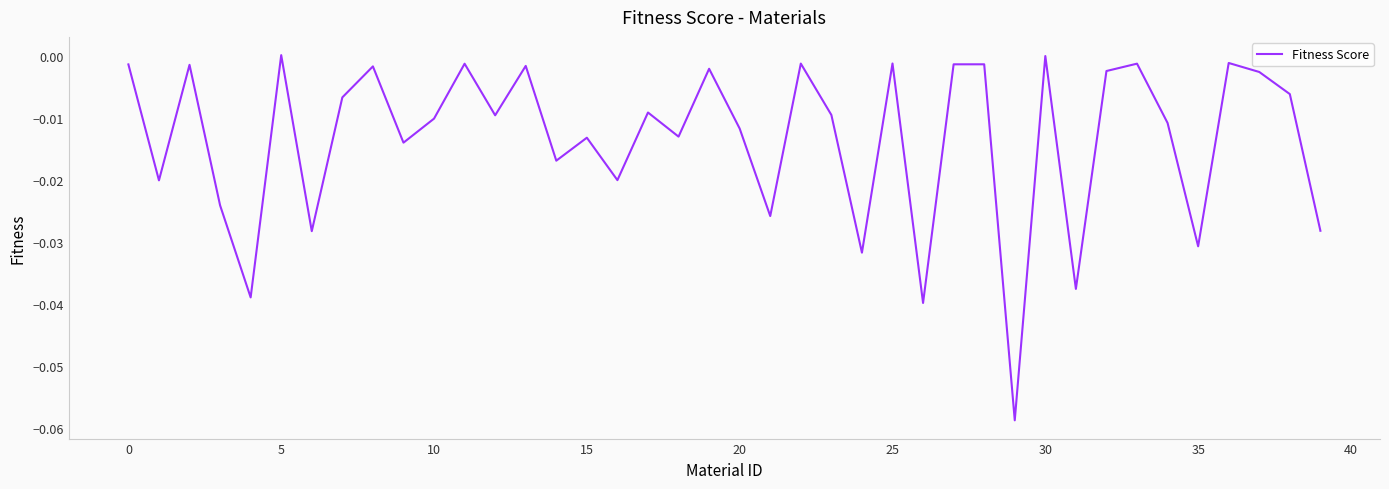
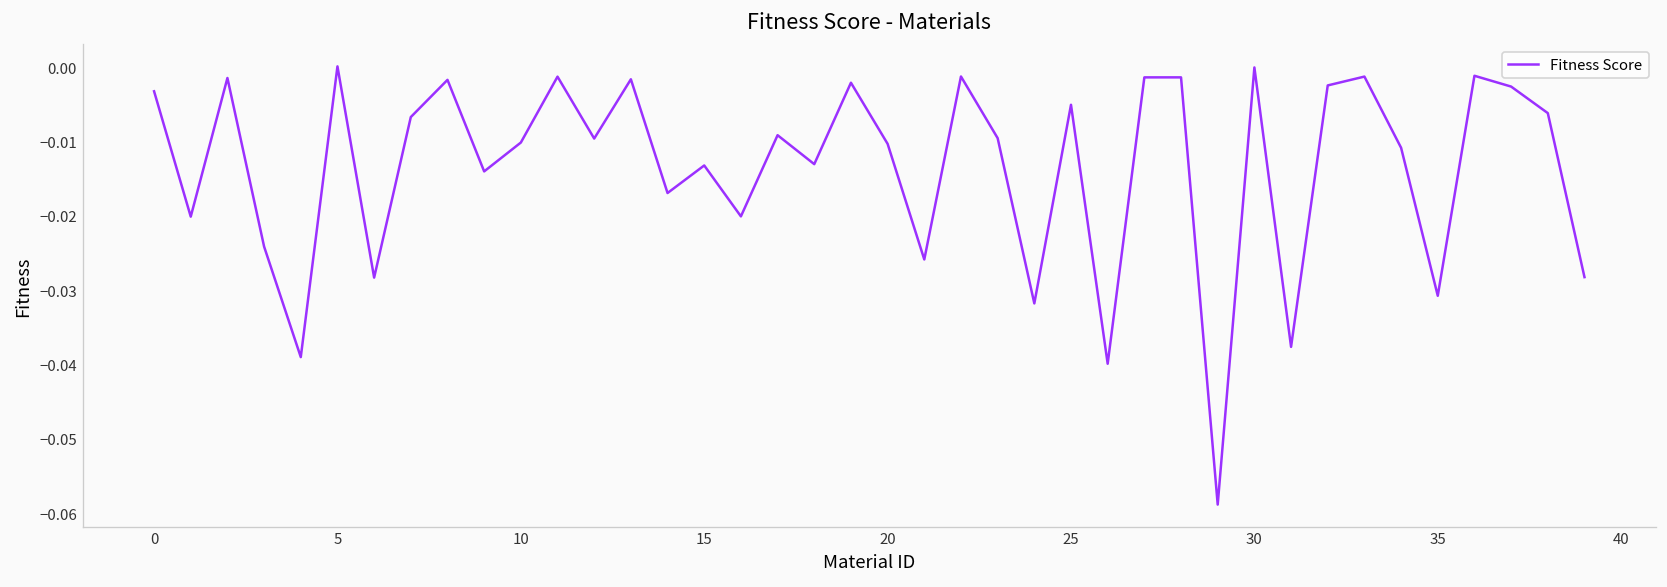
  {
-   "0": -0.001,
+   "0": -0.003,
    "5": 0.000,
    "10": -0.010,
    "15": -0.013,
-   "20": -0.012,
-   "25": -0.001,
+   "20": -0.010,
+   "25": -0.005,
    "30": 0.000,
    "35": -0.031
  }
